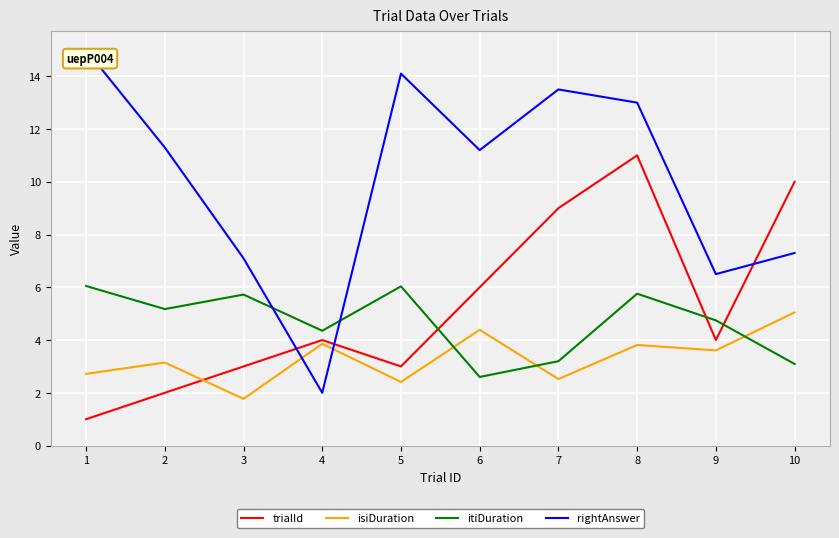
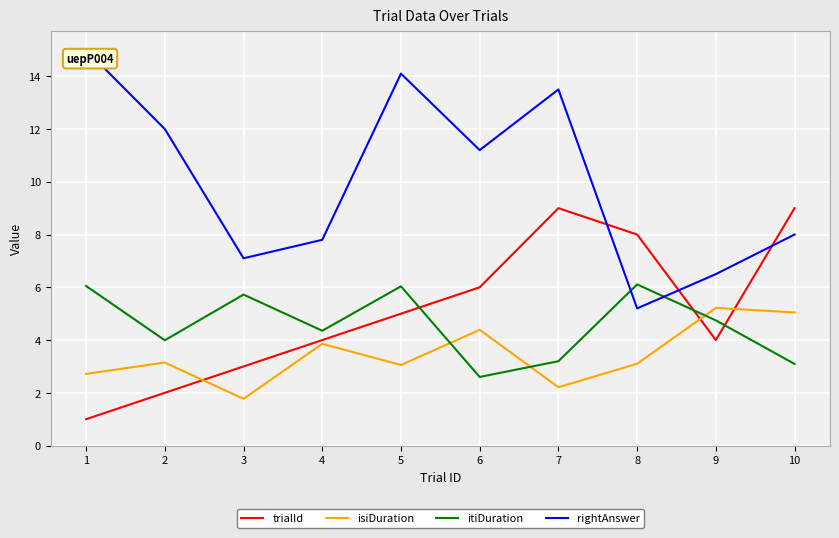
  {
    "trialId": {
      "1": 1,
      "2": 2,
      "3": 3,
      "4": 4,
-     "5": 3,
+     "5": 5,
      "6": 6,
      "7": 9,
-     "8": 11,
+     "8": 8,
      "9": 4,
-     "10": 10
+     "10": 9
    },
    "isiDuration": {
      "1": 2.7,
      "2": 3.1,
      "3": 1.8,
      "4": 3.9,
-     "5": 2.4,
+     "5": 3.1,
      "6": 4.4,
-     "7": 2.5,
-     "8": 3.8,
-     "9": 3.6,
+     "7": 2.2,
+     "8": 3.1,
+     "9": 5.2,
      "10": 5.0
    },
    "itiDuration": {
      "1": 6.1,
-     "2": 5.2,
+     "2": 4.0,
      "3": 5.7,
      "4": 4.4,
      "5": 6.0,
      "6": 2.6,
      "7": 3.2,
-     "8": 5.8,
+     "8": 6.1,
      "9": 4.7,
      "10": 3.1
    },
    "rightAnswer": {
-     "2": 11.3,
+     "2": 12.0,
      "3": 7.1,
-     "4": 2.0,
+     "4": 7.8,
      "5": 14.1,
      "6": 11.2,
      "7": 13.5,
-     "8": 13.0,
+     "8": 5.2,
      "9": 6.5,
-     "10": 7.3
+     "10": 8.0
    }
  }
